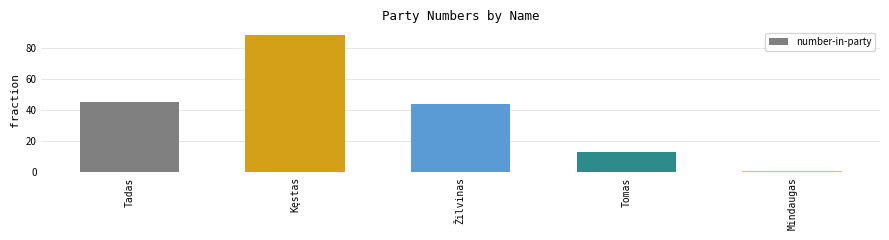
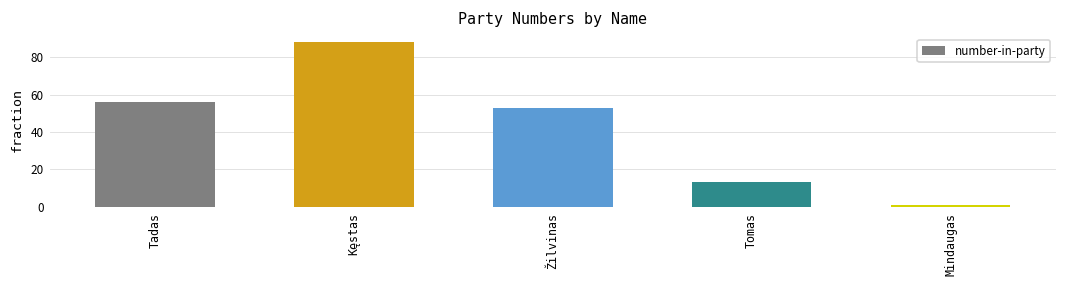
  {
-   "Tadas": 45,
+   "Tadas": 56,
    "Kęstas": 88,
-   "Žilvinas": 44,
+   "Žilvinas": 53,
    "Tomas": 13
  }
